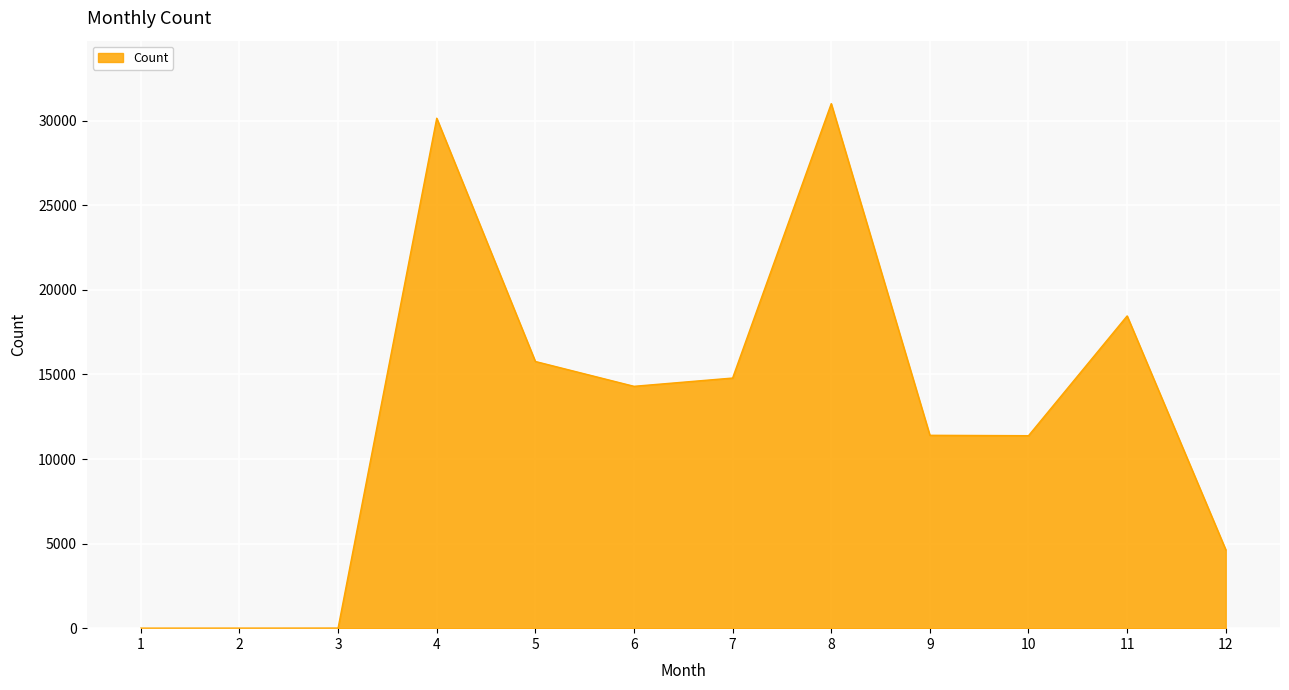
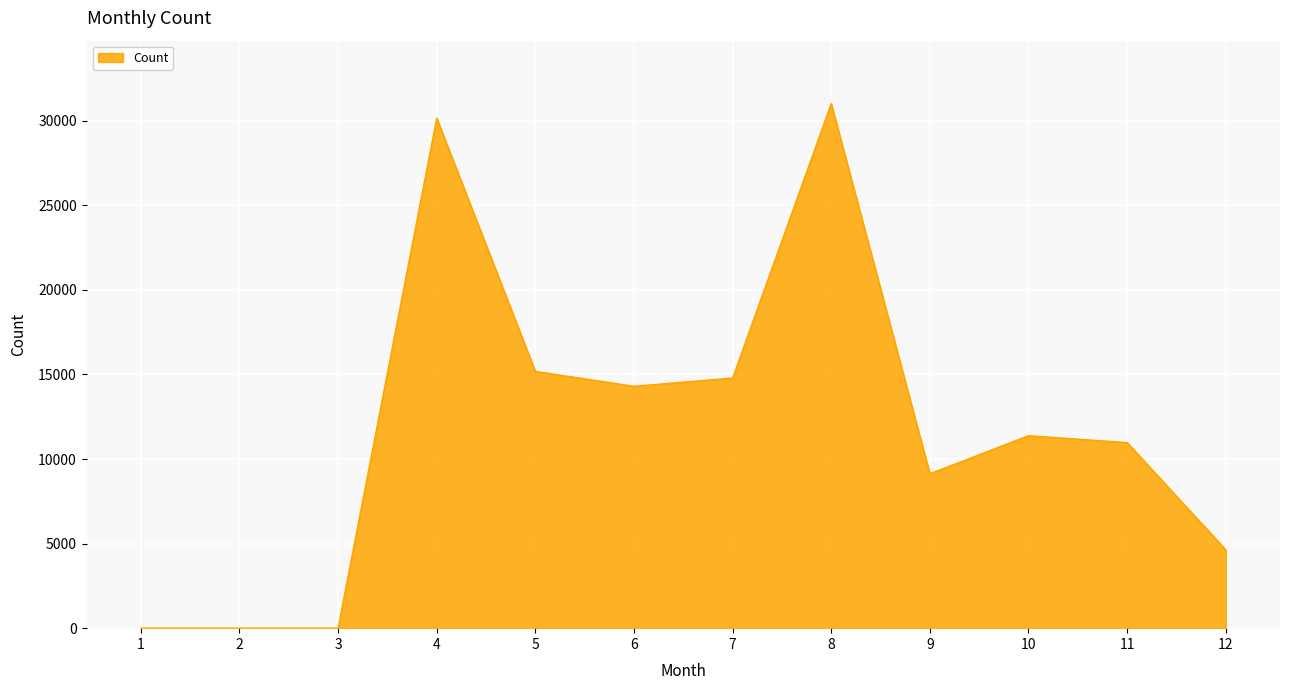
  {
    "1": 0,
    "2": 0,
    "3": 0,
    "4": 30200,
-   "5": 15800,
+   "5": 15200,
    "6": 14300,
    "7": 14800,
    "8": 31000,
-   "9": 11400,
+   "9": 9100,
    "10": 11400,
-   "11": 18500,
+   "11": 11000,
    "12": 4600
  }
